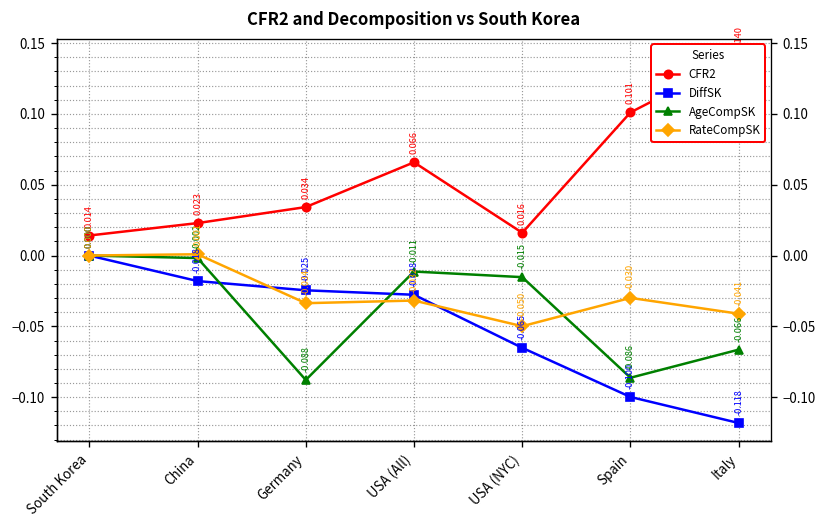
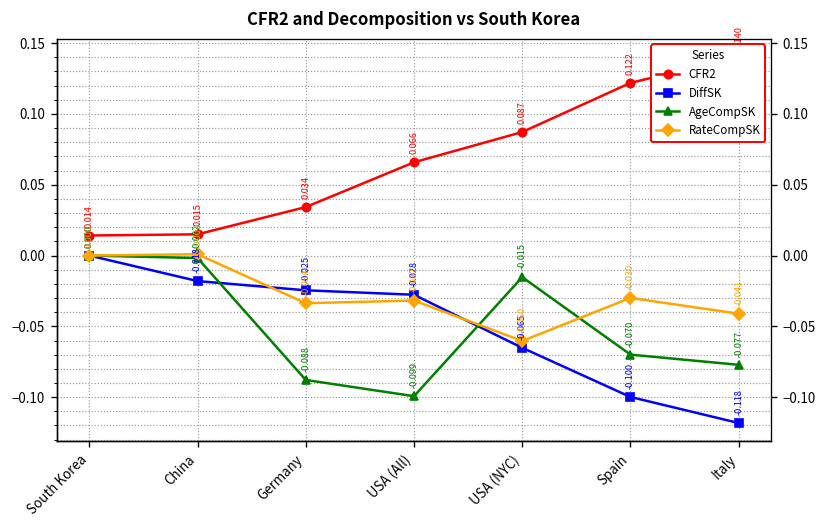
  {
    "CFR2": {
      "South Korea": 0.014,
-     "China": 0.023,
+     "China": 0.015,
      "Germany": 0.034,
      "USA (All)": 0.066,
-     "USA (NYC)": 0.016,
-     "Spain": 0.101
+     "USA (NYC)": 0.087,
+     "Spain": 0.122
    },
    "DiffSK": {
      "Spain": -0.100,
      "Italy": -0.118
    },
    "AgeCompSK": {
      "Germany": -0.088,
-     "USA (All)": -0.011,
+     "USA (All)": -0.099,
      "USA (NYC)": -0.015,
-     "Spain": -0.086,
-     "Italy": -0.066
+     "Spain": -0.070,
+     "Italy": -0.077
    },
    "RateCompSK": {
-     "USA (NYC)": -0.050,
+     "USA (NYC)": -0.060,
      "Spain": -0.030,
      "Italy": -0.041
    }
  }
